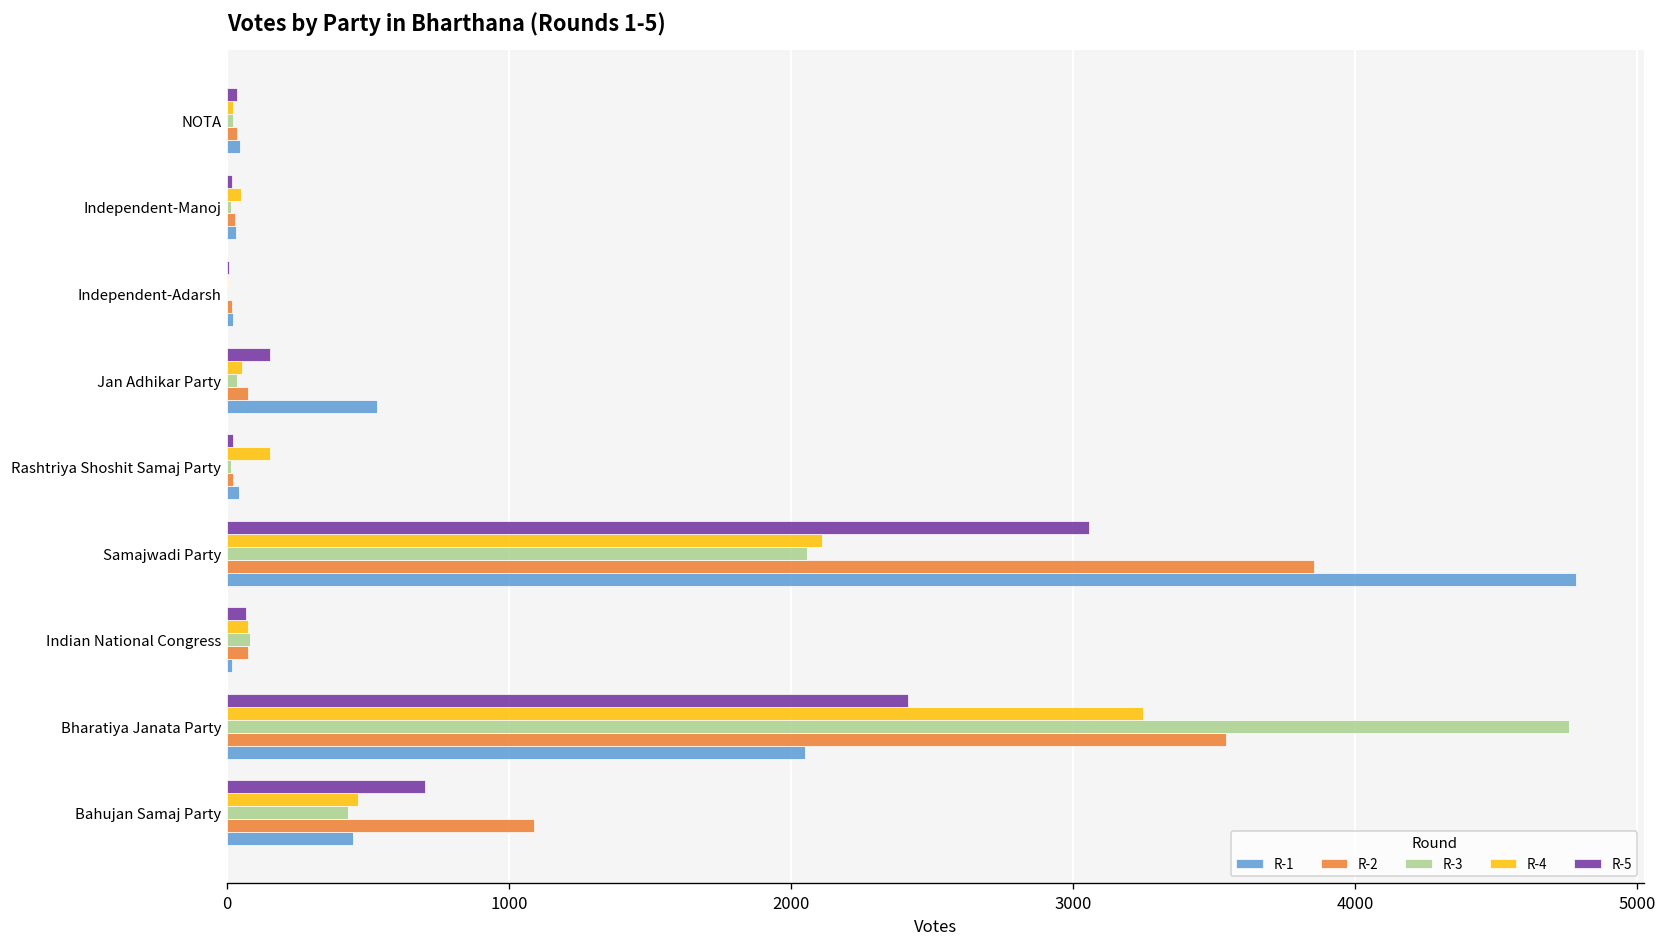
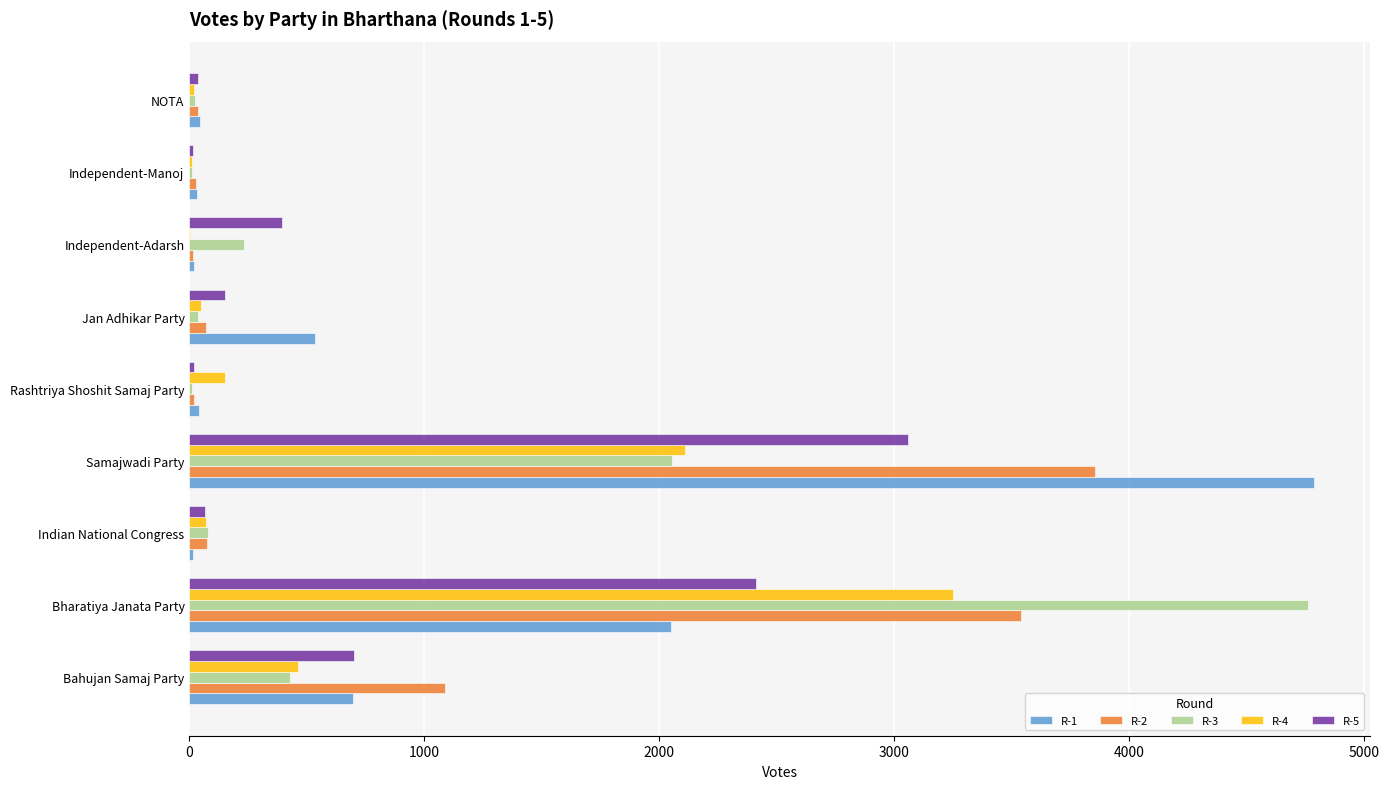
  {
    "R-1": {
      "NOTA": 40,
      "Independent-Manoj": 30,
      "Independent-Adarsh": 20,
      "Jan Adhikar Party": 530,
      "Rashtriya Shoshit Samaj Party": 40,
      "Samajwadi Party": 4790,
      "Indian National Congress": 20,
      "Bharatiya Janata Party": 2050,
-     "Bahujan Samaj Party": 450
+     "Bahujan Samaj Party": 700
    },
    "R-2": {
      "NOTA": 40,
      "Independent-Manoj": 30,
      "Independent-Adarsh": 20,
      "Jan Adhikar Party": 70,
      "Rashtriya Shoshit Samaj Party": 20,
      "Samajwadi Party": 3860,
      "Indian National Congress": 70,
      "Bharatiya Janata Party": 3540,
      "Bahujan Samaj Party": 1090
    },
    "R-3": {
      "NOTA": 20,
      "Independent-Manoj": 10,
-     "Independent-Adarsh": 0,
+     "Independent-Adarsh": 230,
      "Jan Adhikar Party": 40,
      "Rashtriya Shoshit Samaj Party": 10,
      "Samajwadi Party": 2060,
      "Indian National Congress": 80,
      "Bharatiya Janata Party": 4760,
      "Bahujan Samaj Party": 430
    },
    "R-4": {
      "NOTA": 20,
-     "Independent-Manoj": 50,
+     "Independent-Manoj": 10,
      "Jan Adhikar Party": 50,
      "Rashtriya Shoshit Samaj Party": 150,
      "Samajwadi Party": 2110,
      "Indian National Congress": 70,
      "Bharatiya Janata Party": 3250,
      "Bahujan Samaj Party": 460
    },
    "R-5": {
      "NOTA": 40,
      "Independent-Manoj": 20,
-     "Independent-Adarsh": 10,
+     "Independent-Adarsh": 390,
      "Jan Adhikar Party": 150,
      "Rashtriya Shoshit Samaj Party": 20,
      "Samajwadi Party": 3060,
      "Indian National Congress": 70,
      "Bharatiya Janata Party": 2410,
      "Bahujan Samaj Party": 700
    }
  }
